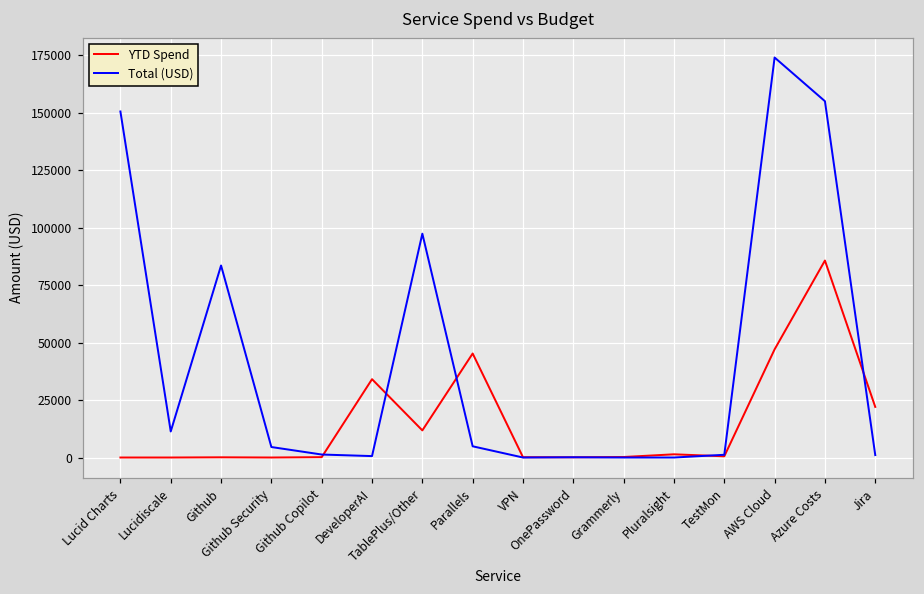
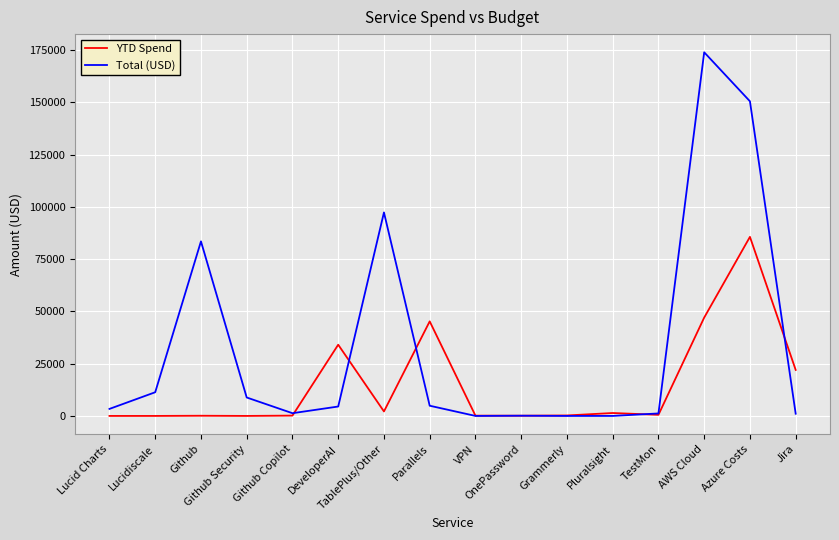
  {
    "YTD Spend": {
      "Lucid Charts": 0,
      "Lucidiscale": 0,
      "Github": 0,
      "Github Security": 0,
      "DeveloperAI": 34000,
-     "TablePlus/Other": 12000,
+     "TablePlus/Other": 2000,
      "Parallels": 45000,
      "Pluralsight": 1000,
      "AWS Cloud": 47000,
      "Azure Costs": 86000,
      "Jira": 22000
    },
    "Total (USD)": {
-     "Lucid Charts": 151000,
+     "Lucid Charts": 3000,
      "Lucidiscale": 11000,
      "Github": 84000,
-     "Github Security": 5000,
-     "DeveloperAI": 1000,
+     "Github Security": 9000,
+     "DeveloperAI": 5000,
      "TablePlus/Other": 97000,
      "Parallels": 5000,
      "Pluralsight": 0,
      "AWS Cloud": 174000,
-     "Azure Costs": 155000,
+     "Azure Costs": 151000,
      "Jira": 1000
    }
  }
